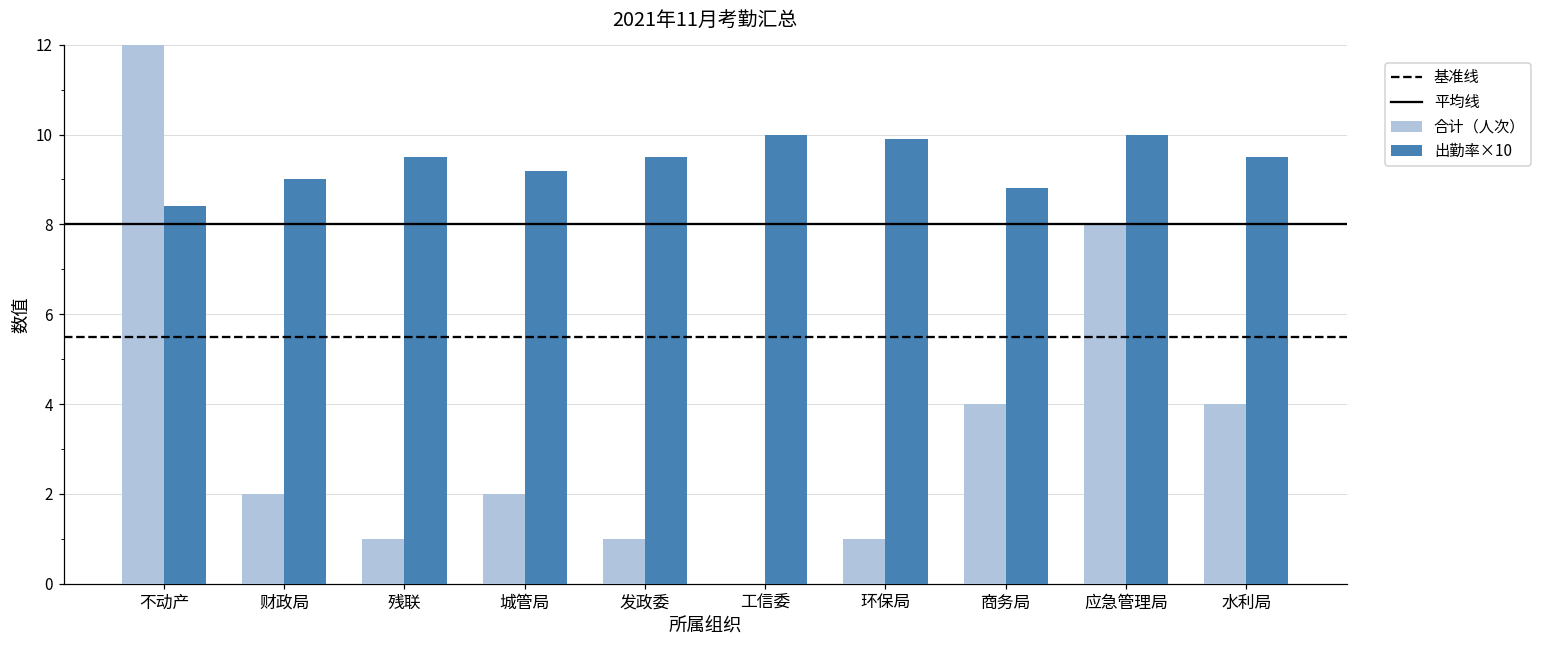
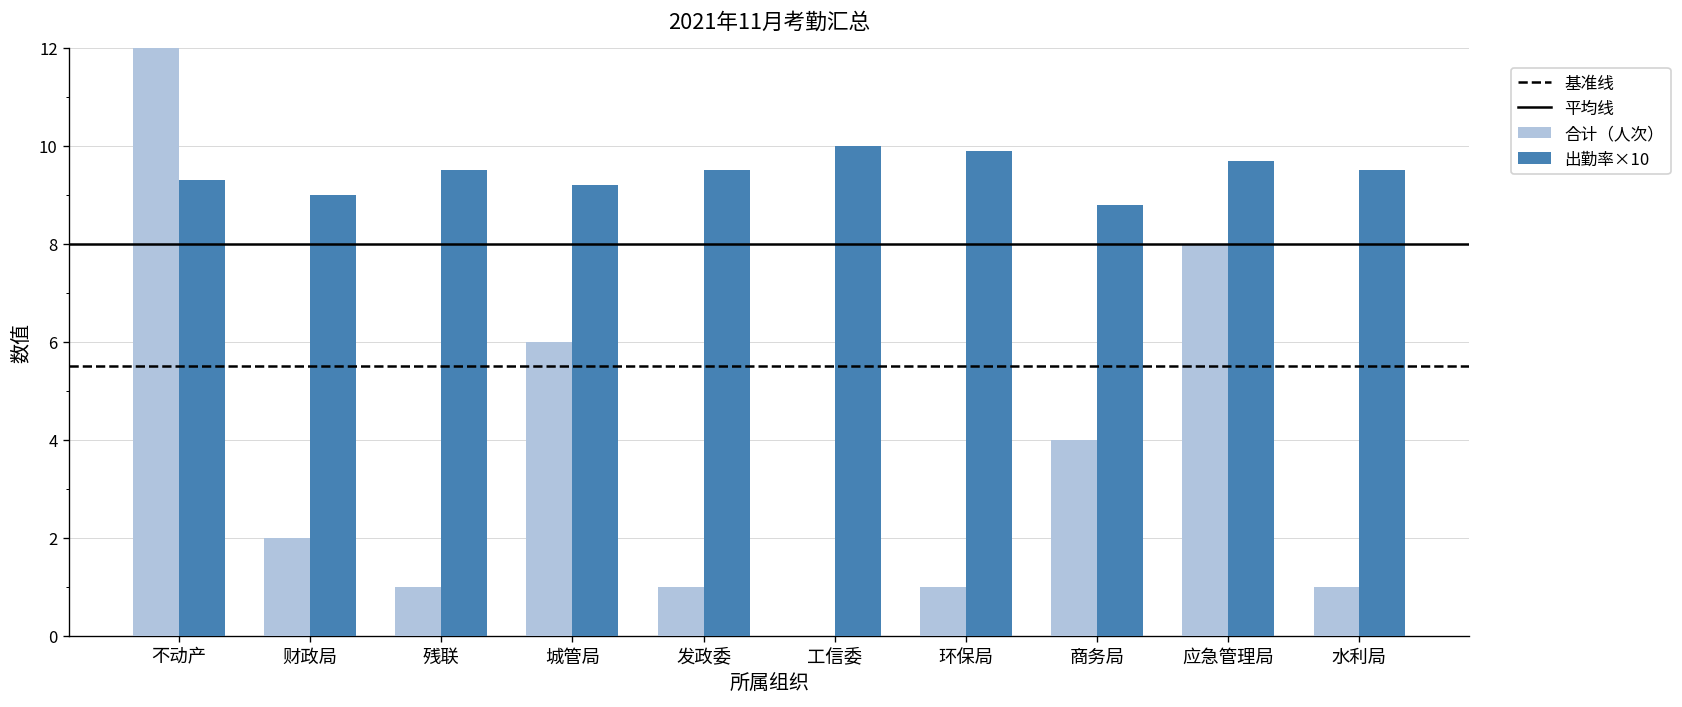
  {
    "合计（人次）": {
      "财政局": 2,
      "残联": 1,
-     "城管局": 2,
+     "城管局": 6,
      "发政委": 1,
      "工信委": 0,
      "环保局": 1,
      "商务局": 4,
      "应急管理局": 8,
-     "水利局": 4
+     "水利局": 1
    },
    "出勤率×10": {
-     "不动产": 8.4,
+     "不动产": 9.3,
      "财政局": 9.0,
      "残联": 9.5,
      "城管局": 9.2,
      "发政委": 9.5,
      "工信委": 10.0,
      "环保局": 9.9,
      "商务局": 8.8,
-     "应急管理局": 10.0,
+     "应急管理局": 9.7,
      "水利局": 9.5
    }
  }
